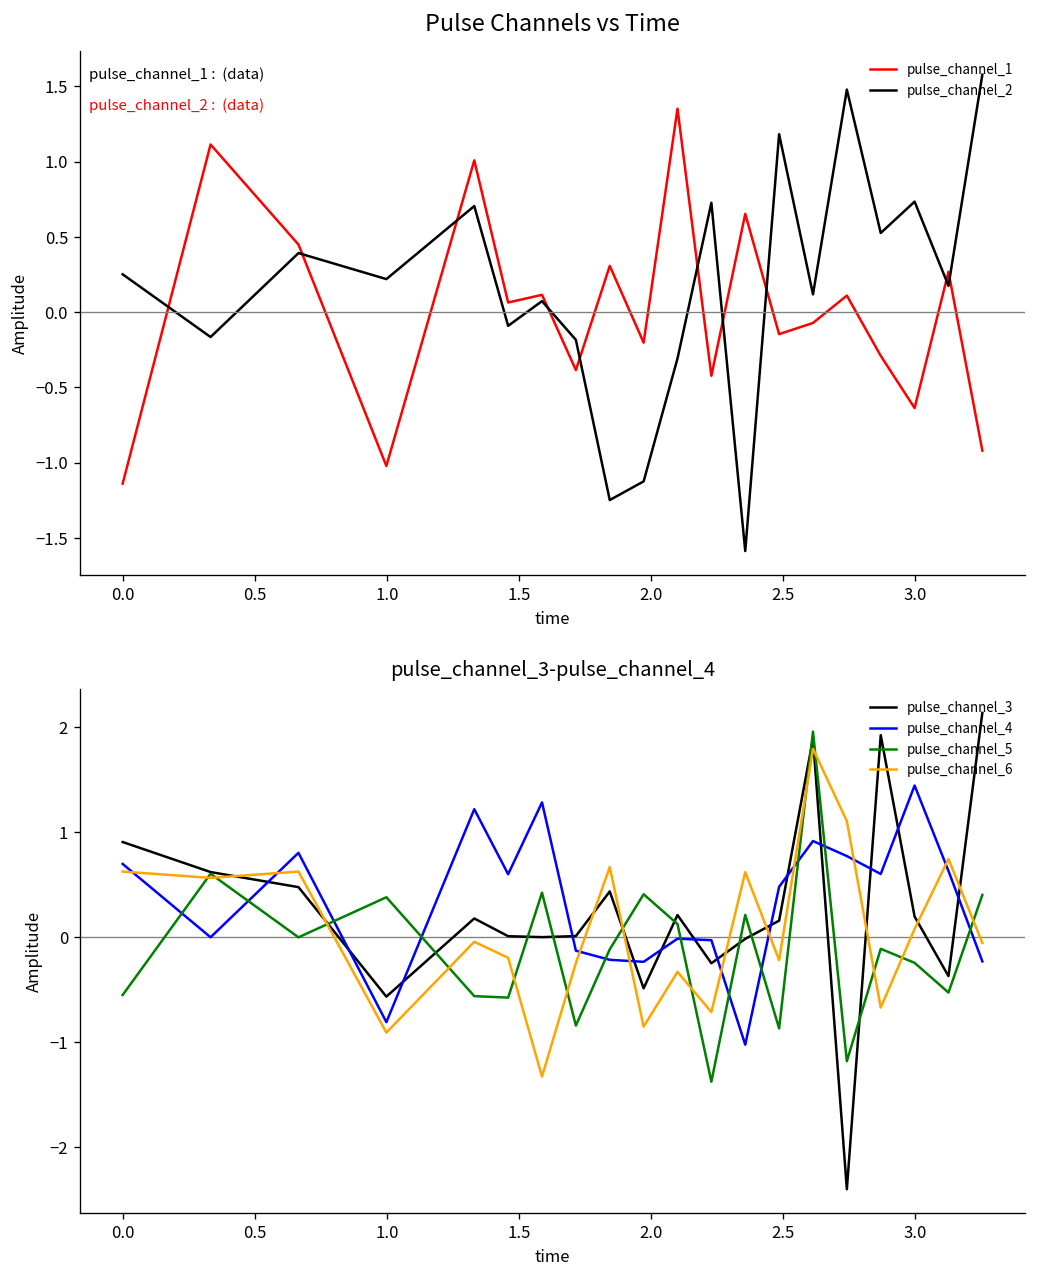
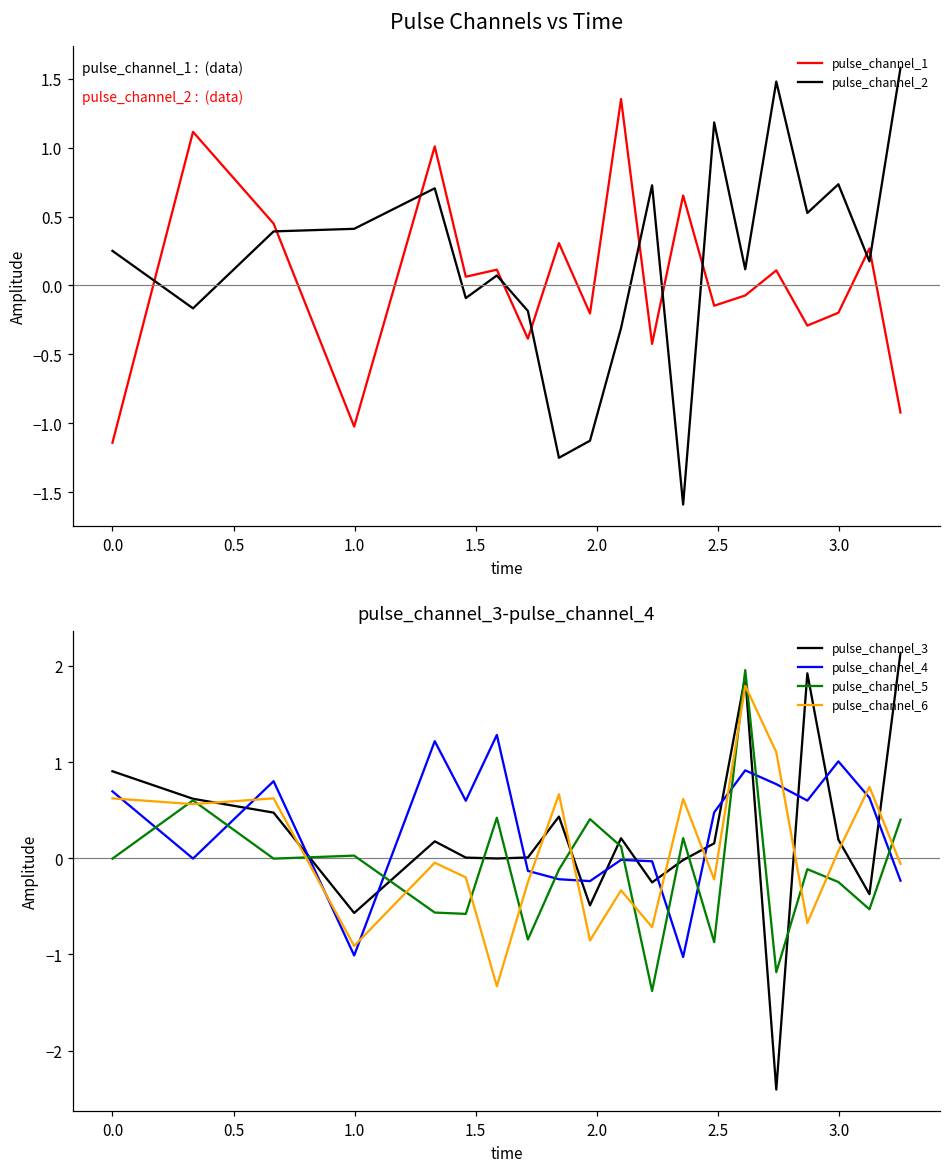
  {
    "Pulse Channels vs Time": {
      "pulse_channel_1": {
        "0.0": -1.14,
        "1.0": -1.02,
-       "3.0": -0.64
+       "3.0": -0.20
      },
      "pulse_channel_2": {
        "0.0": 0.25,
-       "1.0": 0.22,
+       "1.0": 0.41,
        "3.0": 0.73
      }
    },
    "pulse_channel_3-pulse_channel_4": {
      "pulse_channel_3": {
        "0.0": 0.9,
        "1.0": -0.6,
        "3.0": 0.2
      },
      "pulse_channel_4": {
        "0.0": 0.7,
-       "1.0": -0.8,
-       "3.0": 1.4
+       "1.0": -1.0,
+       "3.0": 1.0
      },
      "pulse_channel_5": {
-       "0.0": -0.6,
-       "1.0": 0.4,
+       "0.0": 0.0,
+       "1.0": 0.0,
        "3.0": -0.2
      },
      "pulse_channel_6": {
        "0.0": 0.6,
        "1.0": -0.9,
        "3.0": 0.1
      }
    }
  }
